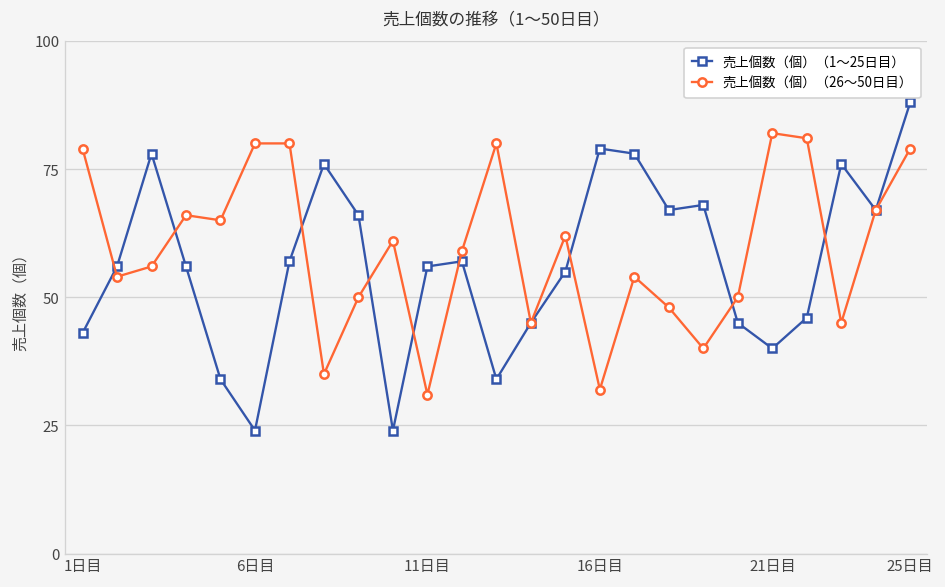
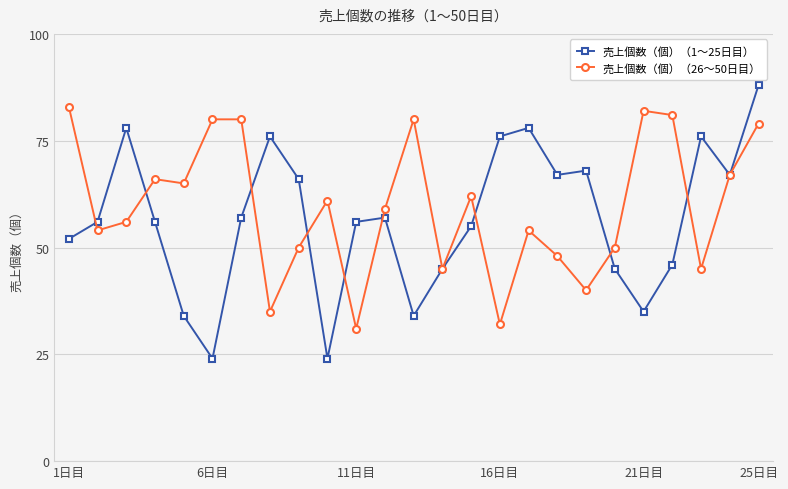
  {
    "売上個数（個）（1〜25日目）": {
-     "1日目": 43,
+     "1日目": 52,
      "6日目": 24,
      "11日目": 56,
-     "16日目": 79,
-     "21日目": 40,
+     "16日目": 76,
+     "21日目": 35,
      "25日目": 88
    },
    "売上個数（個）（26〜50日目）": {
-     "1日目": 79,
+     "1日目": 83,
      "6日目": 80,
      "11日目": 31,
      "16日目": 32,
      "21日目": 82,
      "25日目": 79
    }
  }
